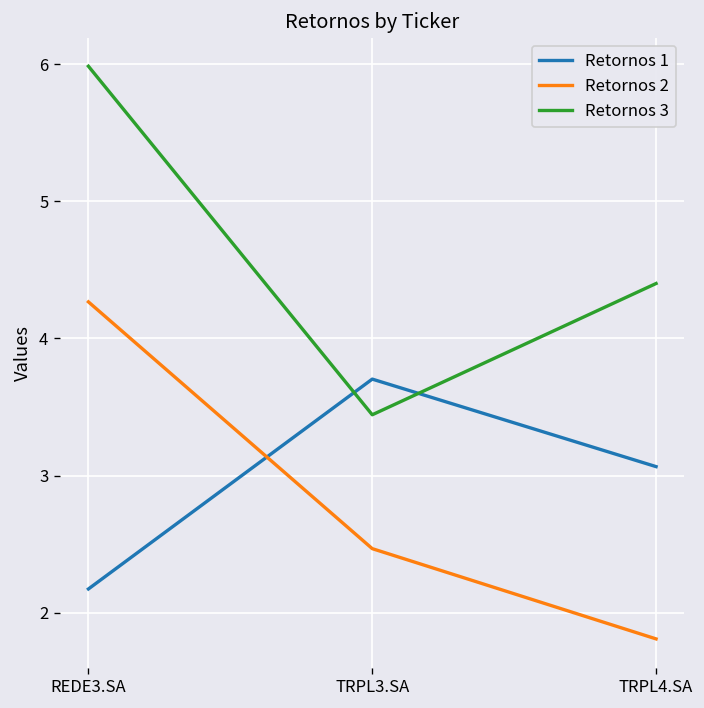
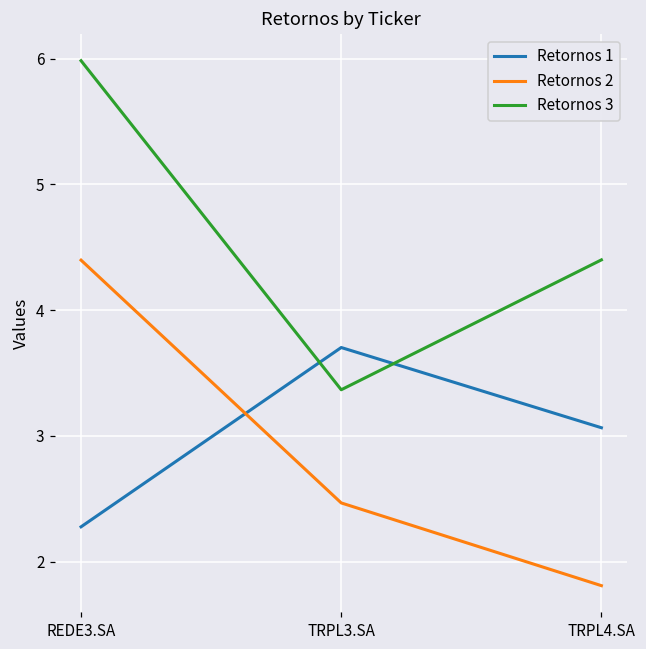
  {
    "Retornos 1": {
-     "REDE3.SA": 2.17,
+     "REDE3.SA": 2.28,
      "TRPL3.SA": 3.70,
      "TRPL4.SA": 3.07
    },
    "Retornos 2": {
-     "REDE3.SA": 4.27,
+     "REDE3.SA": 4.40,
      "TRPL3.SA": 2.47,
      "TRPL4.SA": 1.81
    },
    "Retornos 3": {
      "REDE3.SA": 5.98,
-     "TRPL3.SA": 3.44,
+     "TRPL3.SA": 3.37,
      "TRPL4.SA": 4.40
    }
  }
